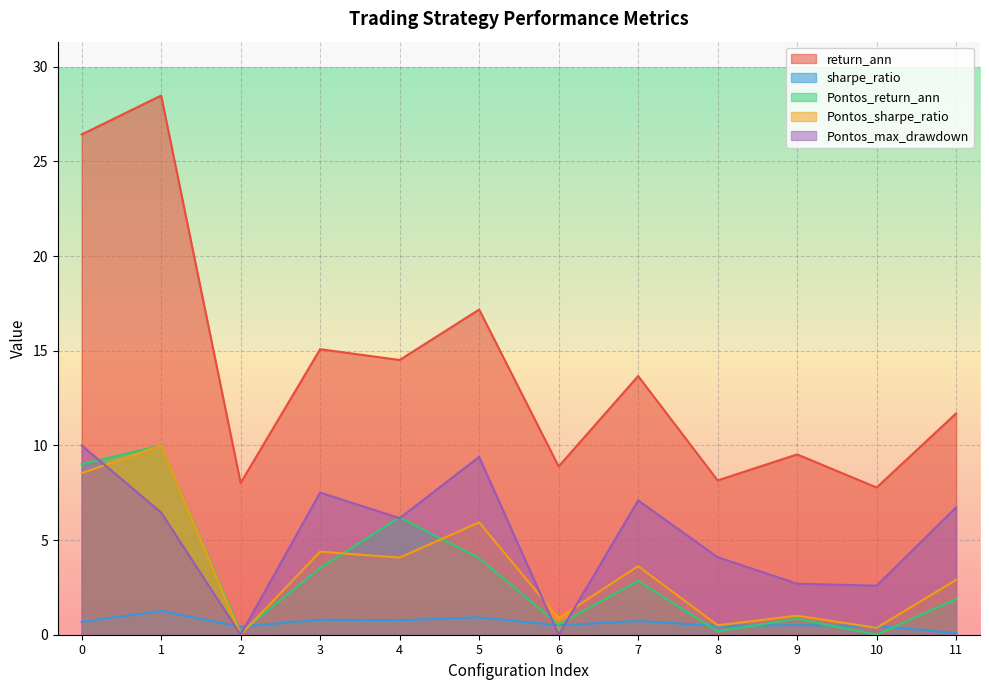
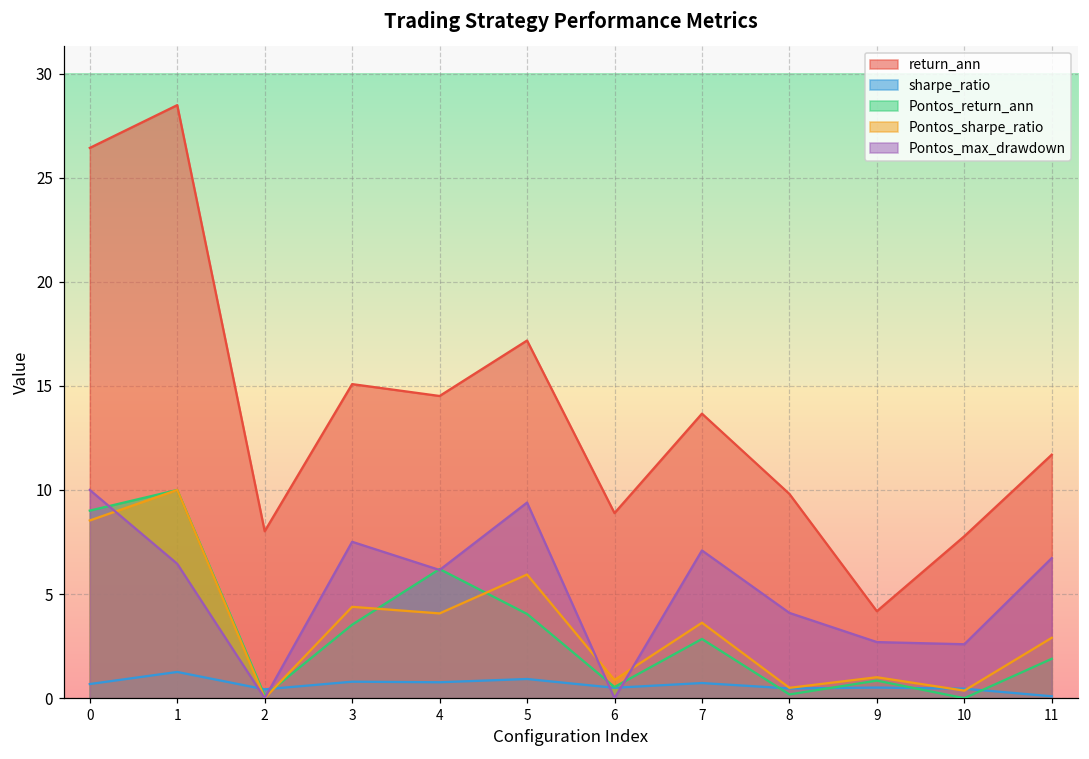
  {
    "return_ann": {
      "0": 26.4,
      "1": 28.5,
      "2": 8.0,
      "3": 15.1,
      "4": 14.5,
      "5": 17.2,
      "6": 8.9,
      "7": 13.7,
-     "8": 8.2,
-     "9": 9.5,
+     "8": 9.8,
+     "9": 4.2,
      "10": 7.8,
      "11": 11.7
    },
    "sharpe_ratio": {
      "0": 0.7,
      "1": 1.3,
      "2": 0.4,
      "3": 0.8,
      "4": 0.8,
      "5": 0.9,
      "7": 0.7,
      "9": 0.5,
      "11": 0.1
    },
    "Pontos_return_ann": {
      "0": 9.0,
      "3": 3.5,
      "5": 4.0,
      "7": 2.8,
      "8": 0.2,
      "9": 0.8,
      "10": 0.0,
      "11": 1.9
    },
    "Pontos_sharpe_ratio": {
      "0": 8.5,
      "3": 4.4,
      "4": 4.1,
      "5": 5.9,
      "6": 0.9,
      "7": 3.6,
      "9": 1.0,
      "11": 2.9
    },
    "Pontos_max_drawdown": {
      "0": 10.0,
      "1": 6.5,
      "3": 7.5,
      "5": 9.4,
      "6": 0.0,
      "7": 7.1,
      "8": 4.1,
      "9": 2.7,
      "10": 2.6,
      "11": 6.7
    }
  }
